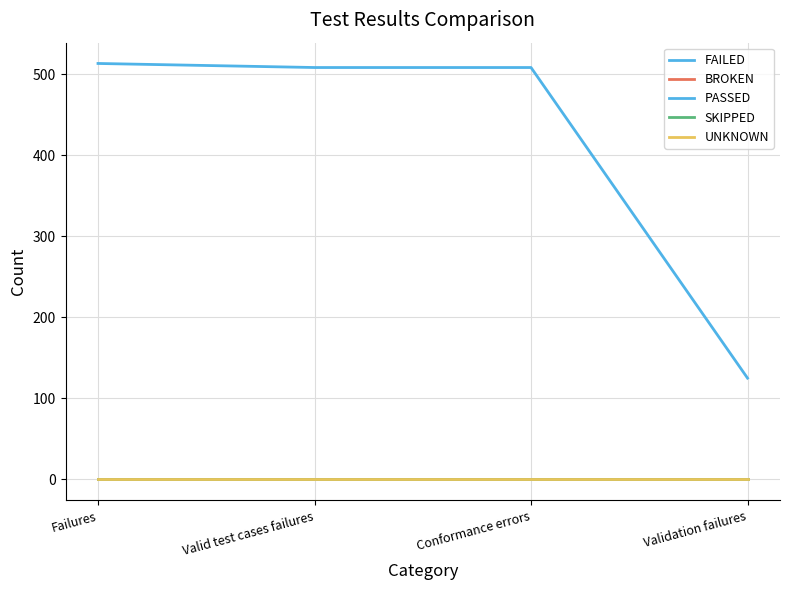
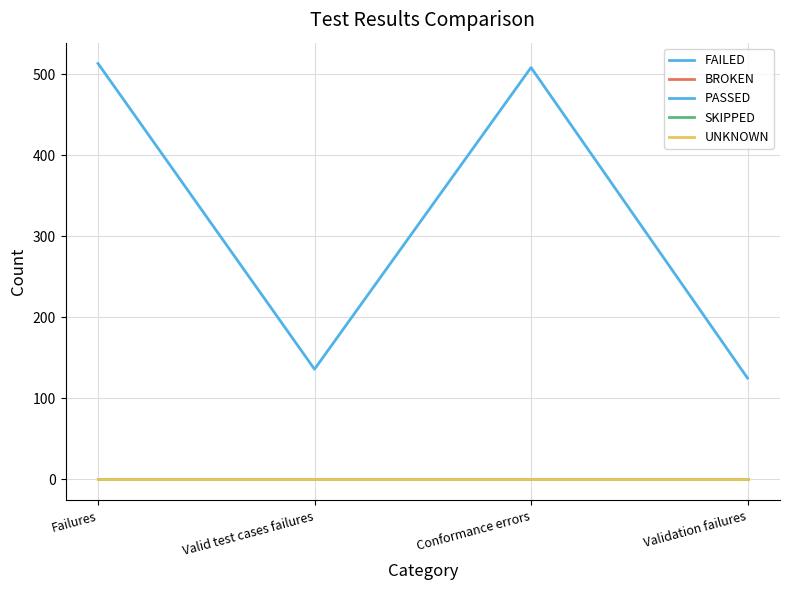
  {
    "FAILED": {
      "Failures": 510,
-     "Valid test cases failures": 510,
+     "Valid test cases failures": 140,
      "Conformance errors": 510,
      "Validation failures": 130
    },
    "UNKNOWN": {
      "Failures": 0,
      "Valid test cases failures": 0,
      "Conformance errors": 0,
      "Validation failures": 0
    }
  }
